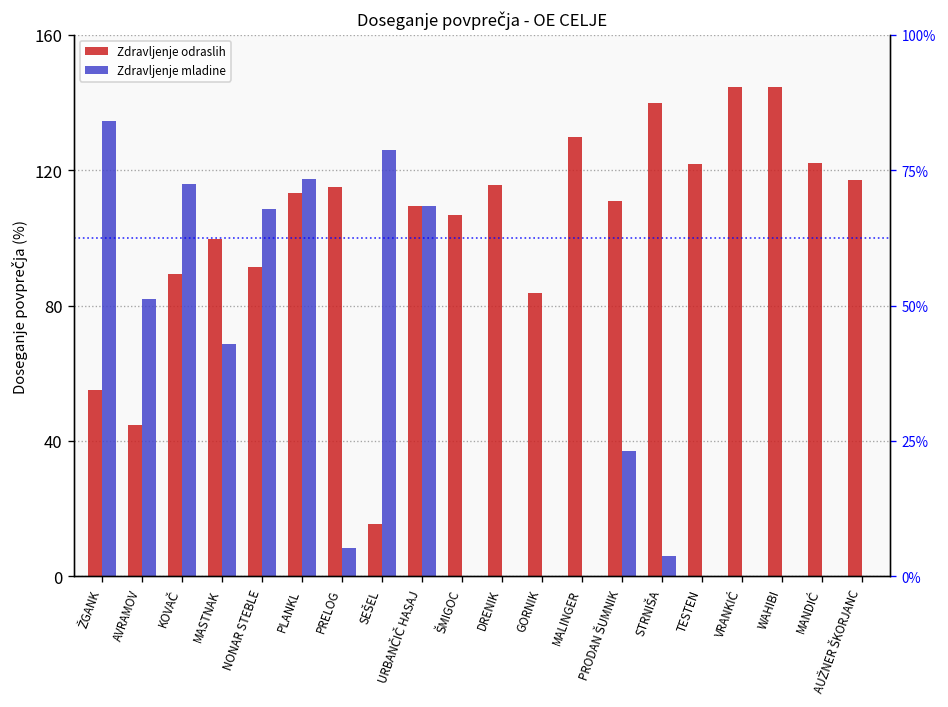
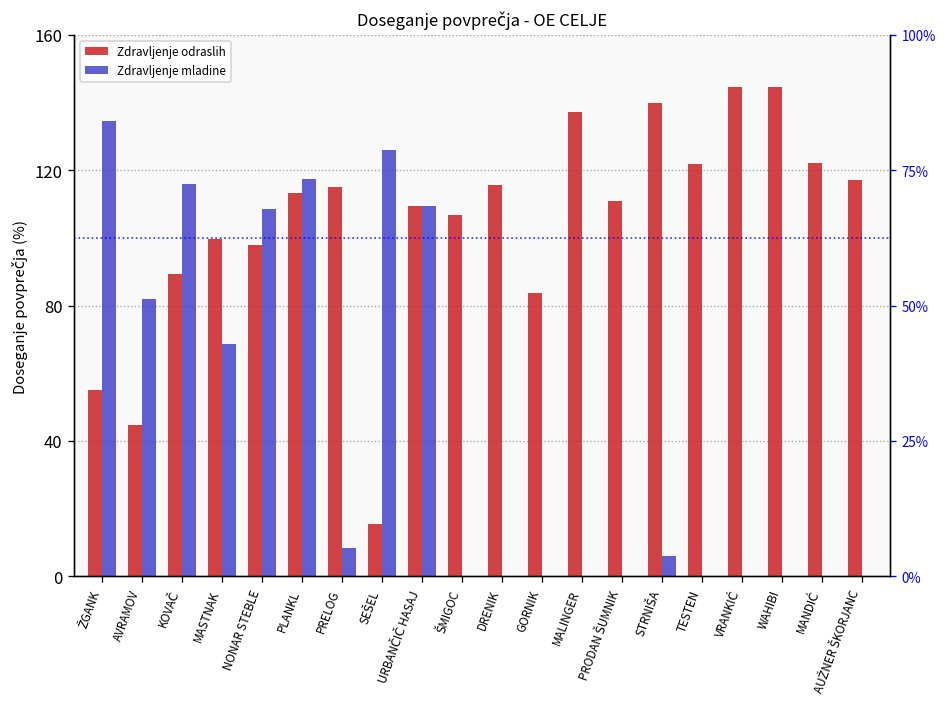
  {
    "Zdravljenje odraslih": {
      "ŽGANK": 55,
      "AVRAMOV": 45,
      "KOVAČ": 89,
      "MASTNAK": 100,
-     "NONAR STEBLE": 91,
+     "NONAR STEBLE": 98,
      "PLANKL": 113,
      "PRELOG": 115,
      "SEŠEL": 15,
      "URBANČIČ HASAJ": 109,
      "ŠMIGOC": 107,
      "DRENIK": 116,
      "GORNIK": 84,
-     "MALINGER": 130,
+     "MALINGER": 137,
      "PRODAN ŠUMNIK": 111,
      "STRNIŠA": 140,
      "TESTEN": 122,
      "VRANKIĆ": 145,
      "WAHIBI": 145,
      "MANDIĆ": 122,
      "AUŽNER ŠKORJANC": 117
    },
    "Zdravljenje mladine": {
      "ŽGANK": 135,
      "AVRAMOV": 82,
      "KOVAČ": 116,
      "MASTNAK": 69,
      "NONAR STEBLE": 109,
      "PLANKL": 118,
      "PRELOG": 8,
      "SEŠEL": 126,
      "URBANČIČ HASAJ": 109,
      "ŠMIGOC": 0,
      "DRENIK": 0,
      "GORNIK": 0,
      "MALINGER": 0,
-     "PRODAN ŠUMNIK": 37,
+     "PRODAN ŠUMNIK": 0,
      "STRNIŠA": 6,
      "TESTEN": 0,
      "VRANKIĆ": 0,
      "WAHIBI": 0,
      "MANDIĆ": 0,
      "AUŽNER ŠKORJANC": 0
    }
  }
